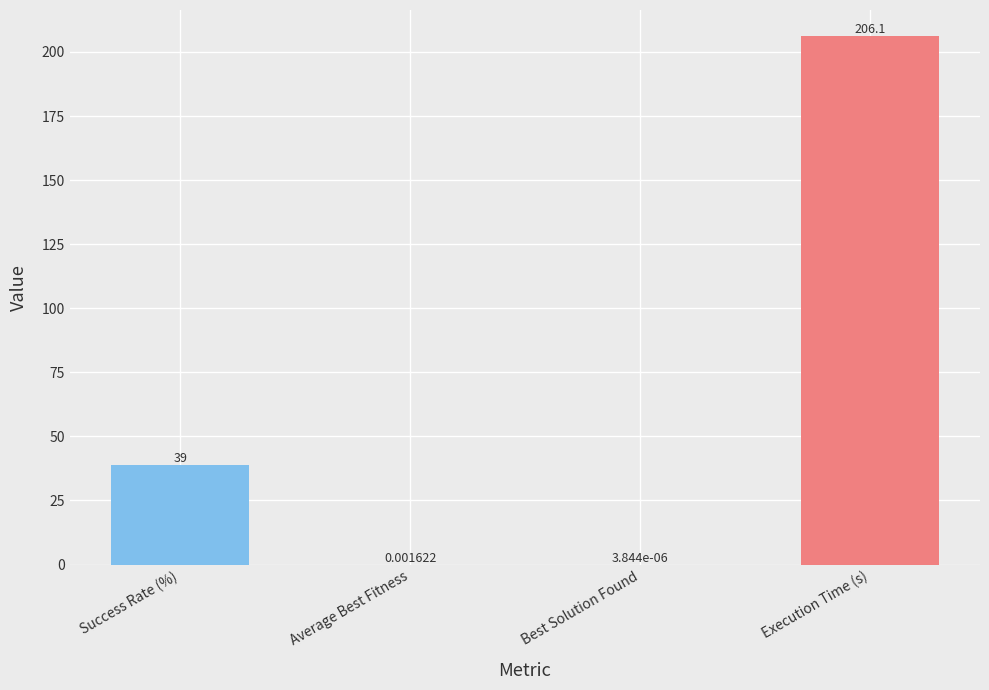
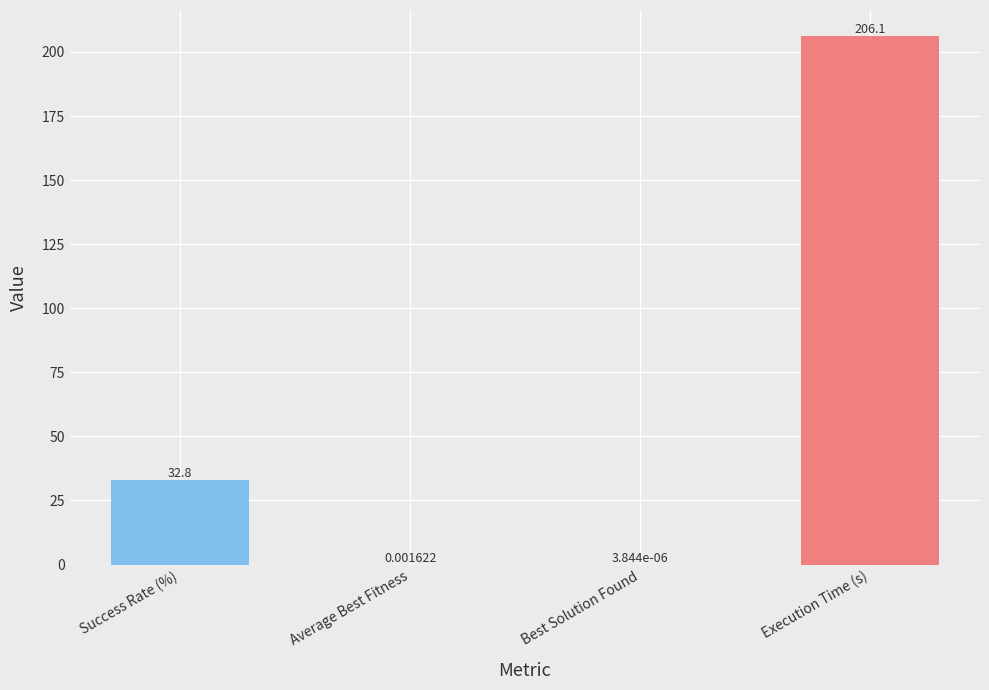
  {
-   "Success Rate (%)": "39",
+   "Success Rate (%)": "32.8",
    "Average Best Fitness": "0.001622",
    "Best Solution Found": "3.844e-06",
    "Execution Time (s)": "206.1"
  }
